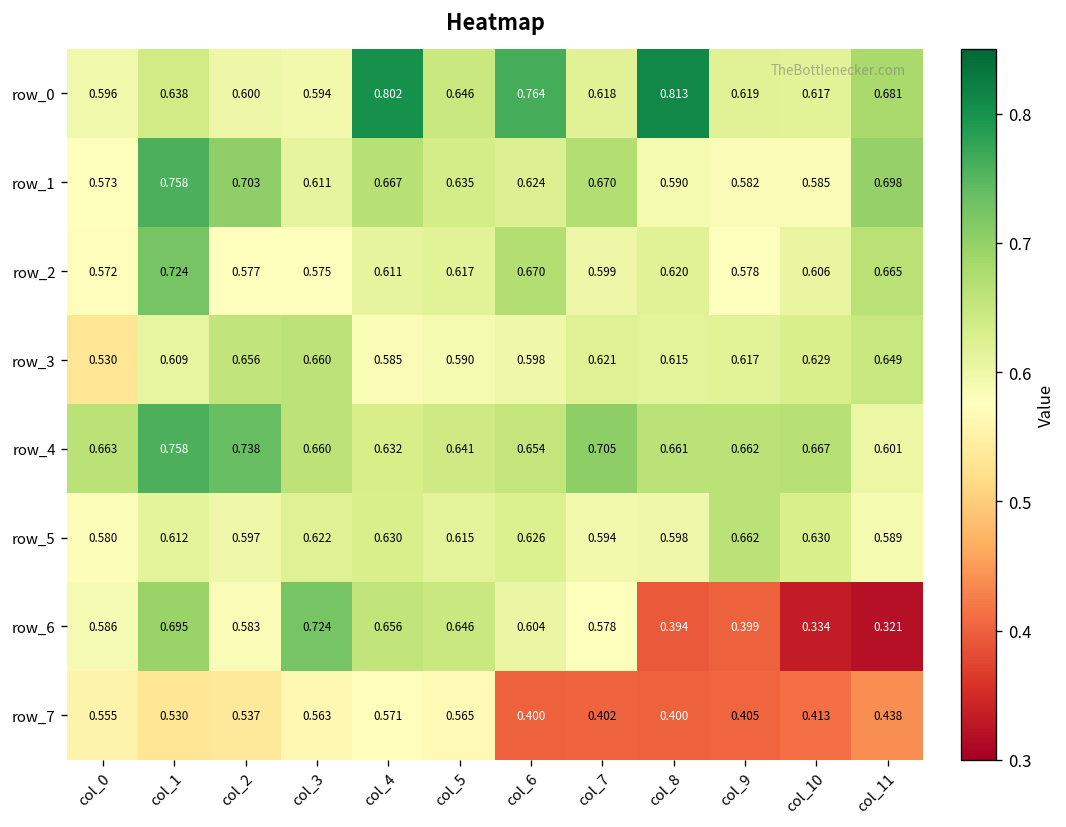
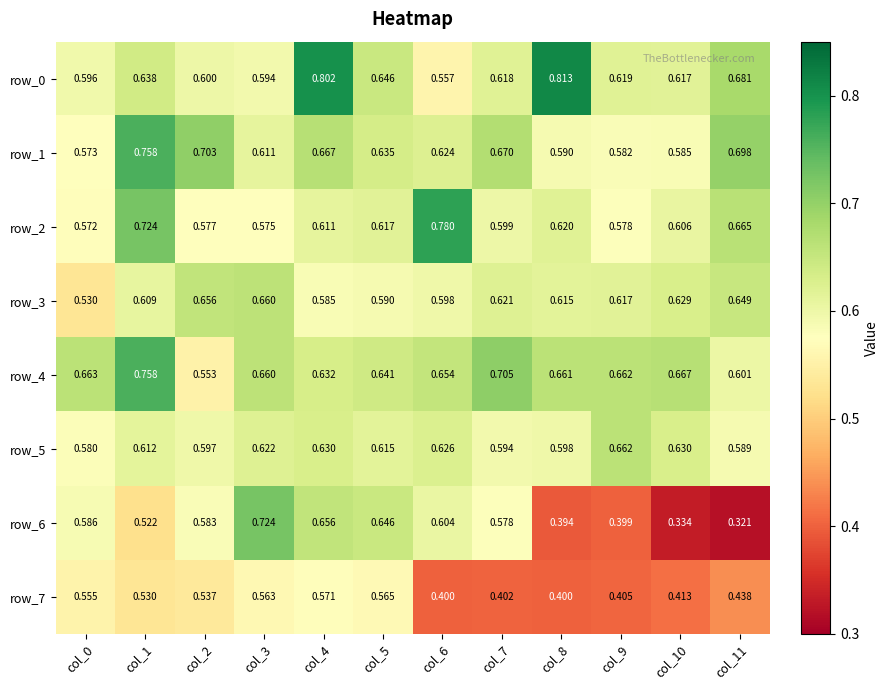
  {
    "row_0": {
      "col_0": 0.596,
      "col_1": 0.638,
      "col_2": 0.600,
      "col_3": 0.594,
      "col_4": 0.802,
      "col_5": 0.646,
-     "col_6": 0.764,
+     "col_6": 0.557,
      "col_7": 0.618,
      "col_8": 0.813,
      "col_9": 0.619,
      "col_11": 0.681
    },
    "row_1": {
      "col_0": 0.573,
      "col_1": 0.758,
      "col_2": 0.703,
      "col_3": 0.611,
      "col_4": 0.667,
      "col_5": 0.635,
      "col_6": 0.624,
      "col_7": 0.670,
      "col_8": 0.590,
      "col_9": 0.582,
      "col_10": 0.585,
      "col_11": 0.698
    },
    "row_2": {
      "col_0": 0.572,
      "col_1": 0.724,
      "col_2": 0.577,
      "col_3": 0.575,
      "col_4": 0.611,
      "col_5": 0.617,
-     "col_6": 0.670,
+     "col_6": 0.780,
      "col_7": 0.599,
      "col_8": 0.620,
      "col_9": 0.578,
      "col_10": 0.606,
      "col_11": 0.665
    },
    "row_3": {
      "col_0": 0.530,
      "col_1": 0.609,
      "col_2": 0.656,
      "col_3": 0.660,
      "col_4": 0.585,
      "col_5": 0.590,
      "col_6": 0.598,
      "col_7": 0.621,
      "col_8": 0.615,
      "col_9": 0.617,
      "col_10": 0.629,
      "col_11": 0.649
    },
    "row_4": {
      "col_0": 0.663,
      "col_1": 0.758,
-     "col_2": 0.738,
+     "col_2": 0.553,
      "col_3": 0.660,
      "col_4": 0.632,
      "col_5": 0.641,
      "col_6": 0.654,
      "col_7": 0.705,
      "col_8": 0.661,
      "col_9": 0.662,
      "col_10": 0.667,
      "col_11": 0.601
    },
    "row_5": {
      "col_0": 0.580,
      "col_1": 0.612,
      "col_2": 0.597,
      "col_3": 0.622,
      "col_4": 0.630,
      "col_5": 0.615,
      "col_6": 0.626,
      "col_7": 0.594,
      "col_8": 0.598,
      "col_9": 0.662,
      "col_10": 0.630,
      "col_11": 0.589
    },
    "row_6": {
      "col_0": 0.586,
-     "col_1": 0.695,
+     "col_1": 0.522,
      "col_2": 0.583,
      "col_3": 0.724,
      "col_4": 0.656,
      "col_5": 0.646,
      "col_6": 0.604,
      "col_7": 0.578,
      "col_8": 0.394,
      "col_9": 0.399,
      "col_10": 0.334,
      "col_11": 0.321
    },
    "row_7": {
      "col_0": 0.555,
      "col_1": 0.530,
      "col_2": 0.537,
      "col_3": 0.563,
      "col_4": 0.571,
      "col_5": 0.565,
      "col_6": 0.400,
      "col_7": 0.402,
      "col_8": 0.400,
      "col_9": 0.405,
      "col_10": 0.413,
      "col_11": 0.438
    }
  }
